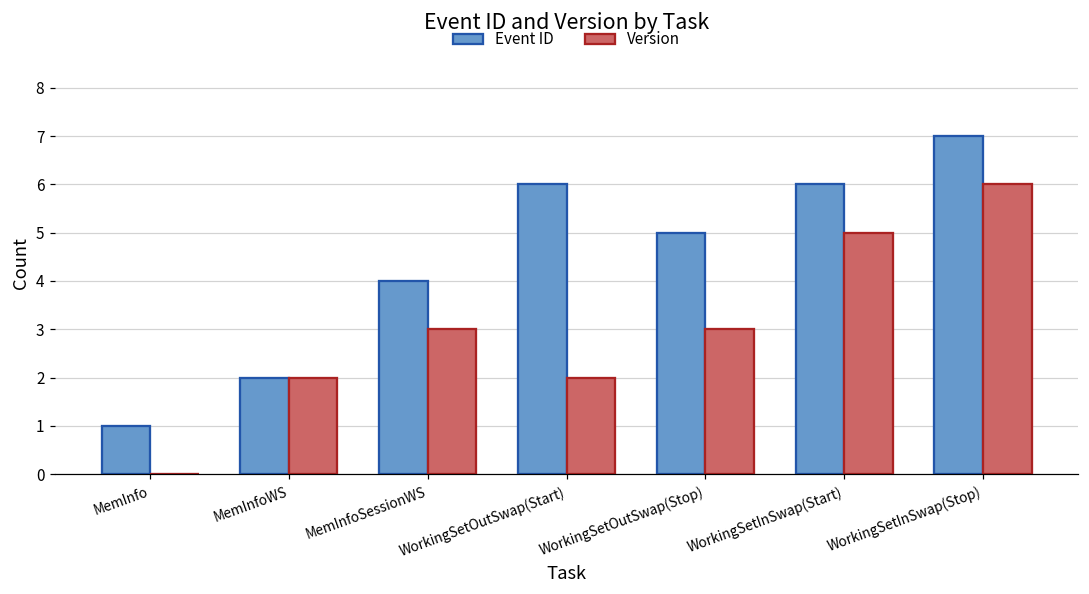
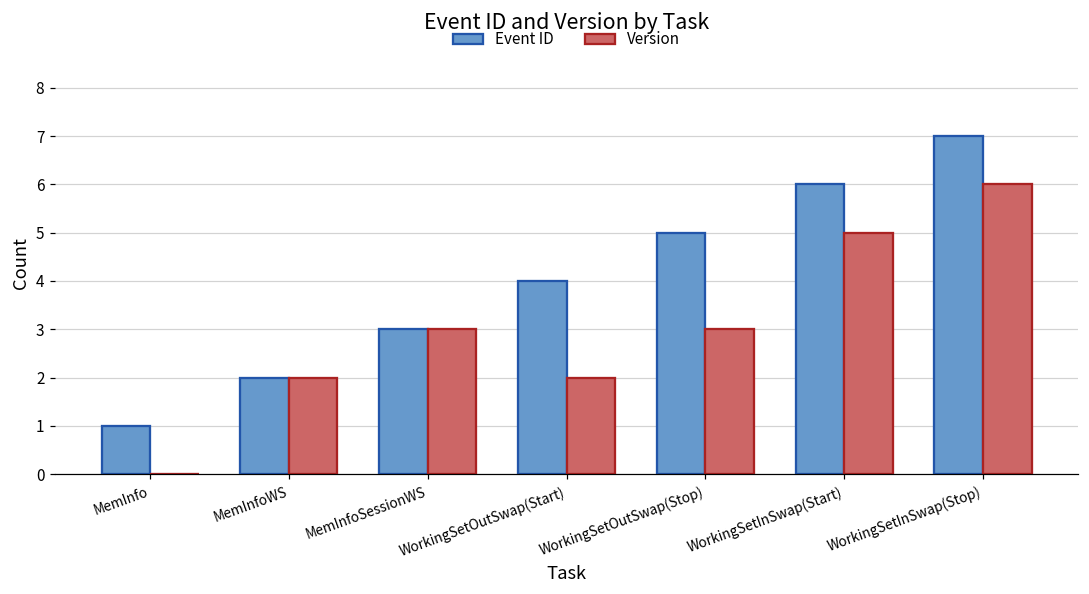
  {
    "Event ID": {
      "MemInfo": 1,
      "MemInfoWS": 2,
-     "MemInfoSessionWS": 4,
-     "WorkingSetOutSwap(Start)": 6,
+     "MemInfoSessionWS": 3,
+     "WorkingSetOutSwap(Start)": 4,
      "WorkingSetOutSwap(Stop)": 5,
      "WorkingSetInSwap(Start)": 6,
      "WorkingSetInSwap(Stop)": 7
    },
    "Version": {
      "MemInfo": 0,
      "MemInfoWS": 2,
      "MemInfoSessionWS": 3,
      "WorkingSetOutSwap(Start)": 2,
      "WorkingSetOutSwap(Stop)": 3,
      "WorkingSetInSwap(Start)": 5,
      "WorkingSetInSwap(Stop)": 6
    }
  }
